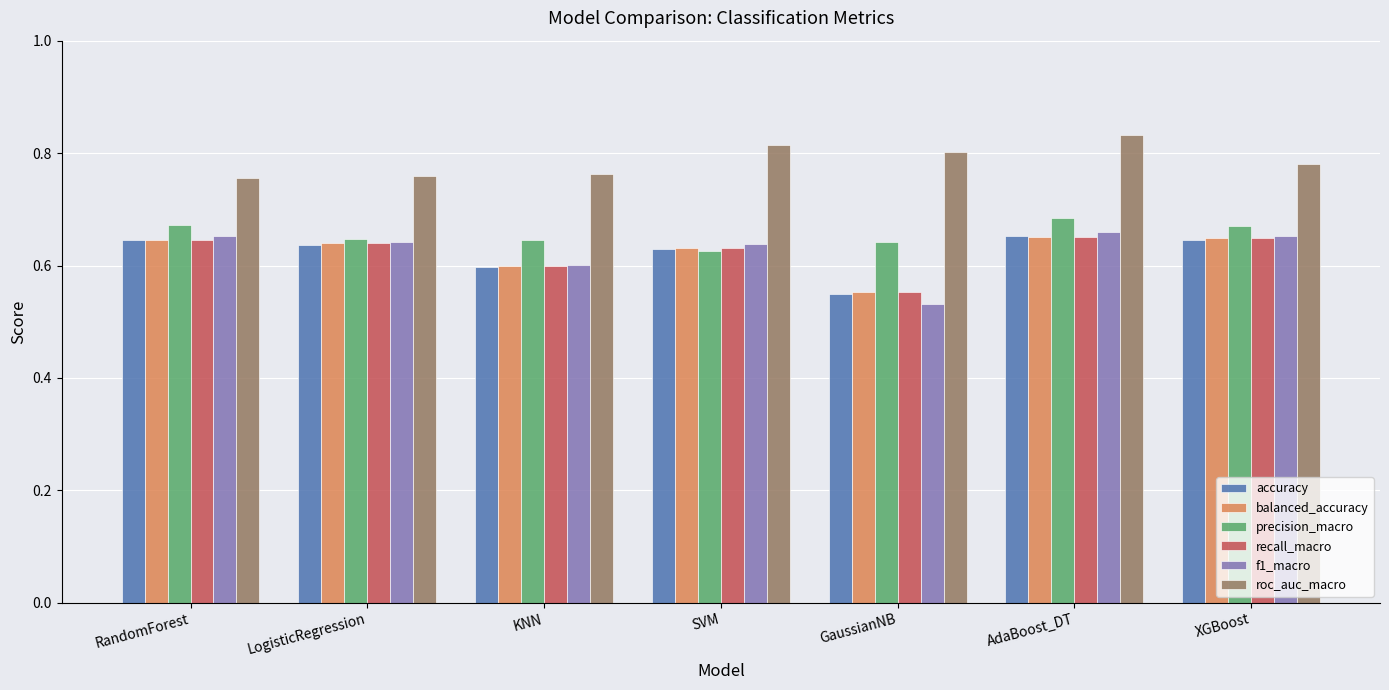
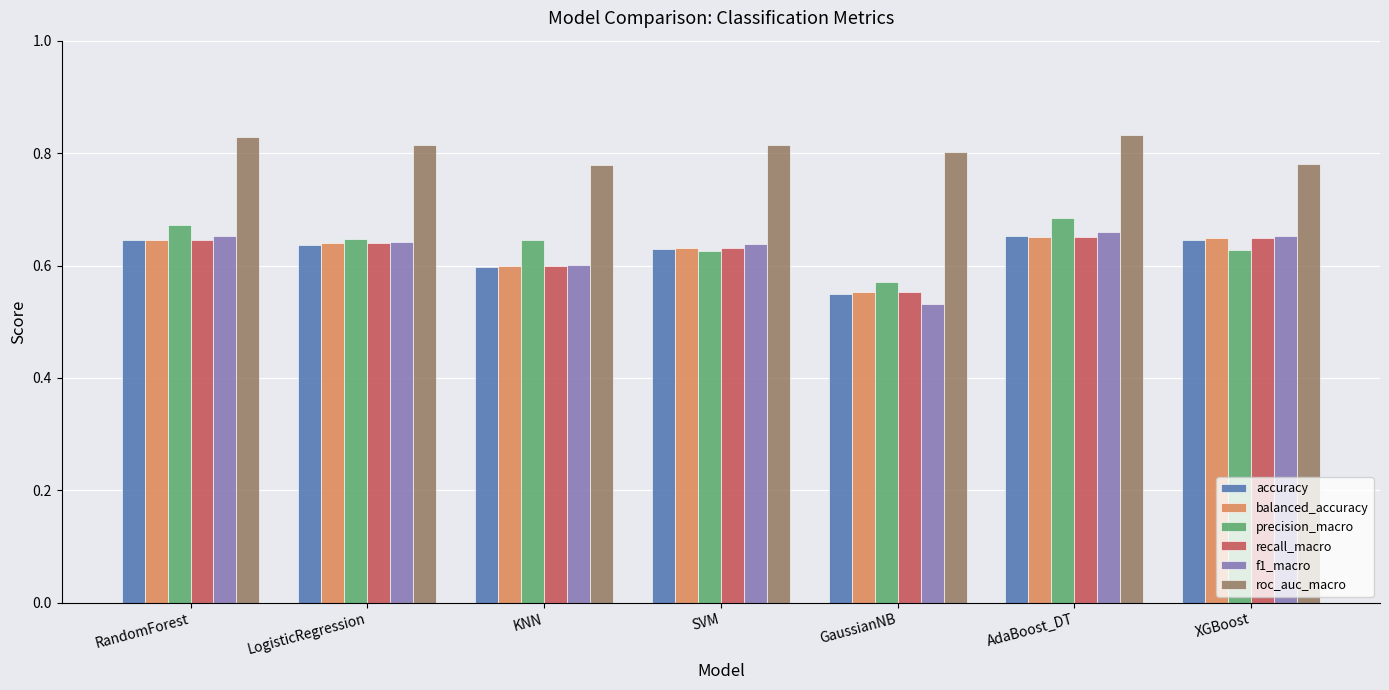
  {
    "precision_macro": {
      "RandomForest": 0.67,
      "LogisticRegression": 0.65,
      "KNN": 0.64,
      "SVM": 0.63,
-     "GaussianNB": 0.64,
+     "GaussianNB": 0.57,
      "AdaBoost_DT": 0.69,
-     "XGBoost": 0.67
+     "XGBoost": 0.63
    },
    "roc_auc_macro": {
-     "RandomForest": 0.76,
-     "LogisticRegression": 0.76,
-     "KNN": 0.76,
+     "RandomForest": 0.83,
+     "LogisticRegression": 0.82,
+     "KNN": 0.78,
      "SVM": 0.82,
      "GaussianNB": 0.80,
      "AdaBoost_DT": 0.83,
      "XGBoost": 0.78
    }
  }
